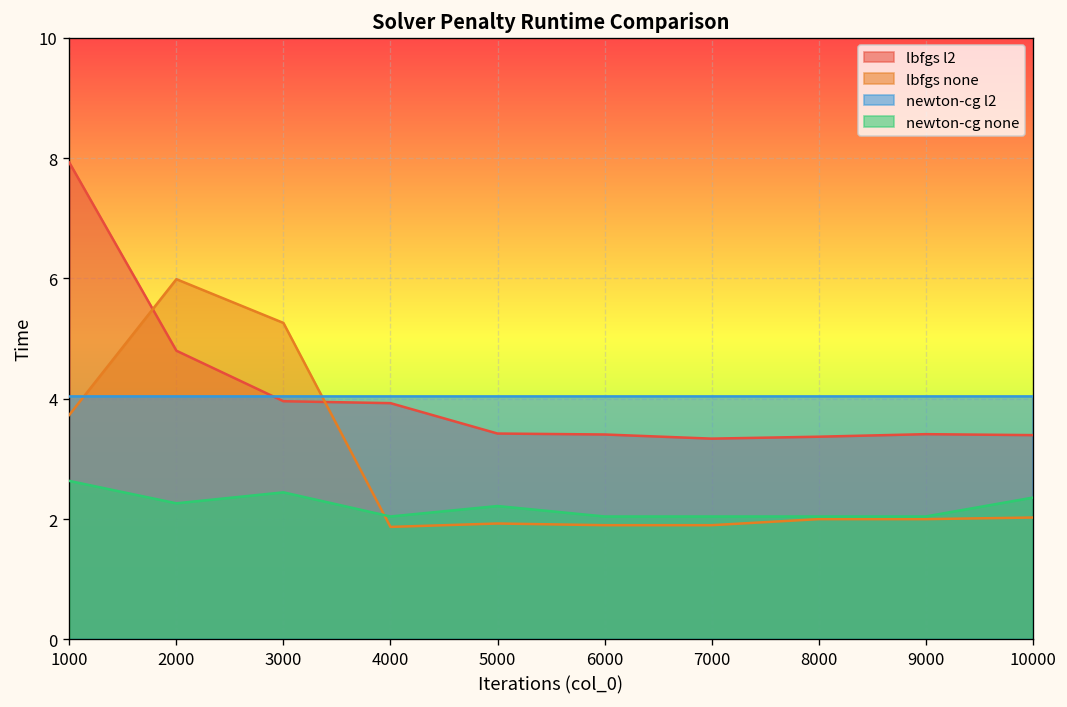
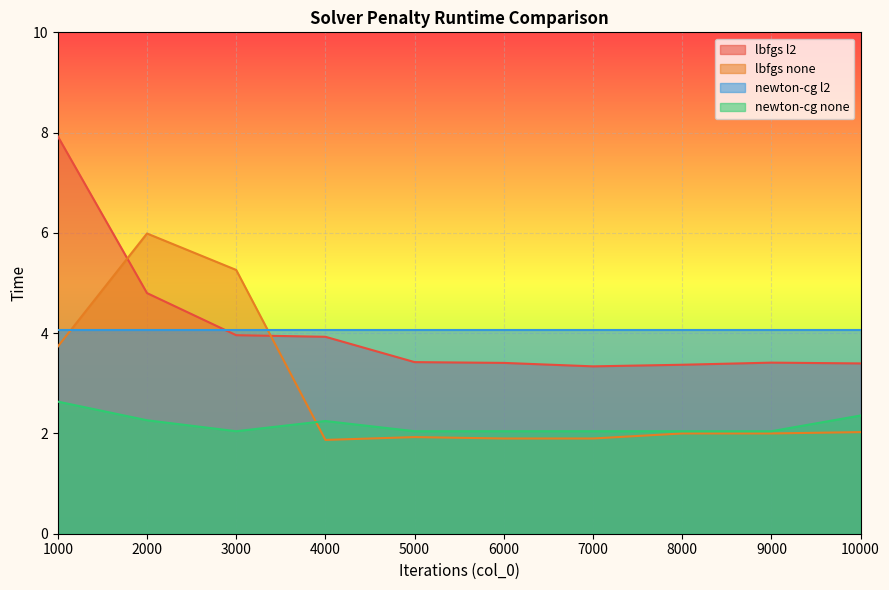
  {
    "newton-cg l2": {
      "1000": 4.1,
      "2000": 4.1,
      "3000": 4.1,
      "4000": 4.1,
      "5000": 4.1,
      "6000": 4.1,
      "7000": 4.1,
      "8000": 4.1,
      "9000": 4.1,
      "10000": 4.1
    },
    "newton-cg none": {
      "1000": 2.6,
      "2000": 2.3,
-     "3000": 2.4,
-     "4000": 2.0,
-     "5000": 2.2,
+     "3000": 2.0,
+     "4000": 2.2,
+     "5000": 2.0,
      "6000": 2.0,
      "7000": 2.0,
      "10000": 2.4
    }
  }
